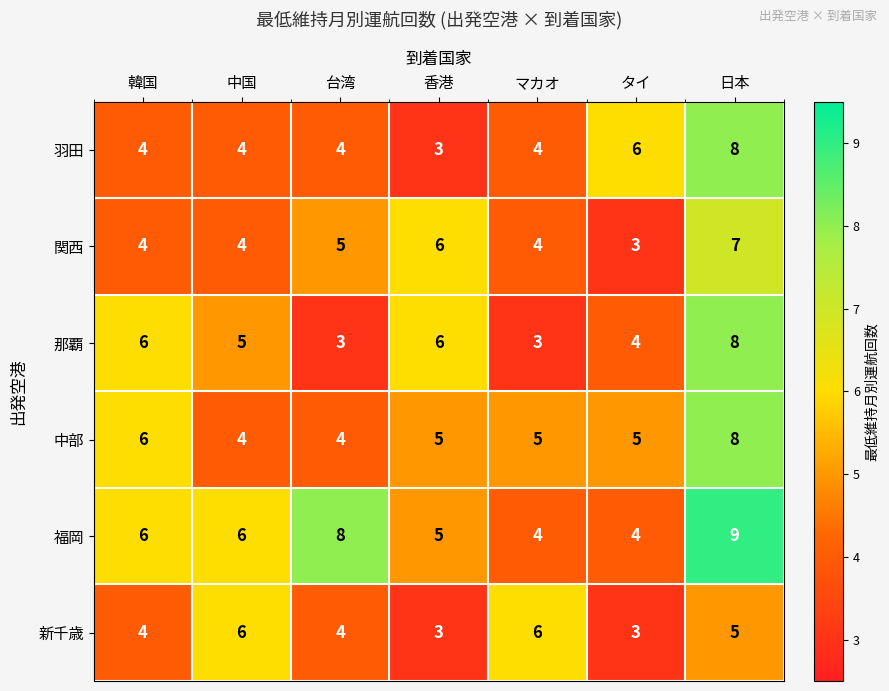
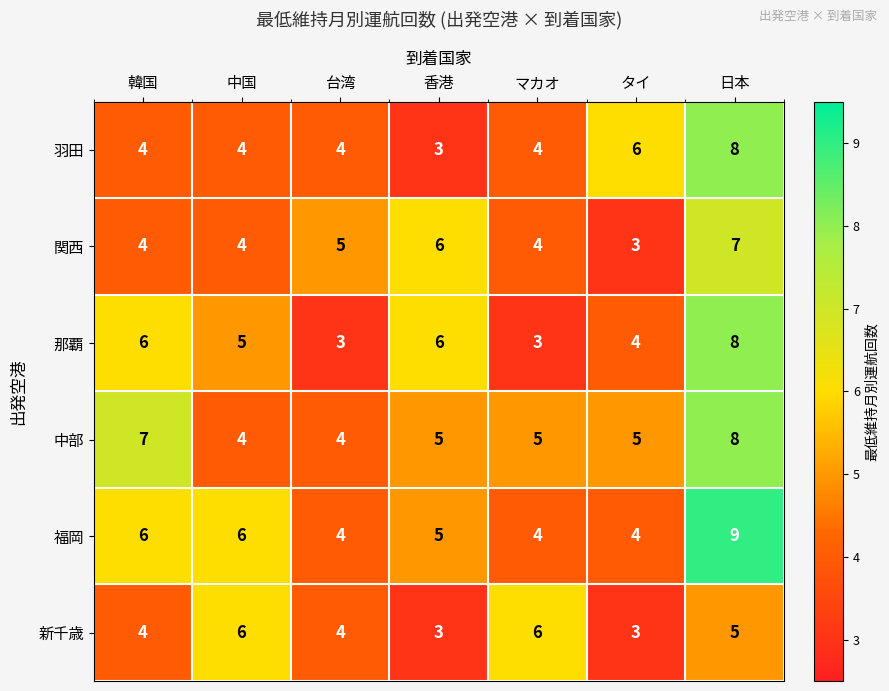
  {
    "羽田": {
      "韓国": 4,
      "中国": 4,
      "台湾": 4,
      "香港": 3,
      "マカオ": 4,
      "タイ": 6,
      "日本": 8
    },
    "関西": {
      "韓国": 4,
      "中国": 4,
      "台湾": 5,
      "香港": 6,
      "マカオ": 4,
      "タイ": 3,
      "日本": 7
    },
    "那覇": {
      "韓国": 6,
      "中国": 5,
      "台湾": 3,
      "香港": 6,
      "マカオ": 3,
      "タイ": 4,
      "日本": 8
    },
    "中部": {
-     "韓国": 6,
+     "韓国": 7,
      "中国": 4,
      "台湾": 4,
      "香港": 5,
      "マカオ": 5,
      "タイ": 5,
      "日本": 8
    },
    "福岡": {
      "韓国": 6,
      "中国": 6,
-     "台湾": 8,
+     "台湾": 4,
      "香港": 5,
      "マカオ": 4,
      "タイ": 4,
      "日本": 9
    },
    "新千歳": {
      "韓国": 4,
      "中国": 6,
      "台湾": 4,
      "香港": 3,
      "マカオ": 6,
      "タイ": 3,
      "日本": 5
    }
  }
